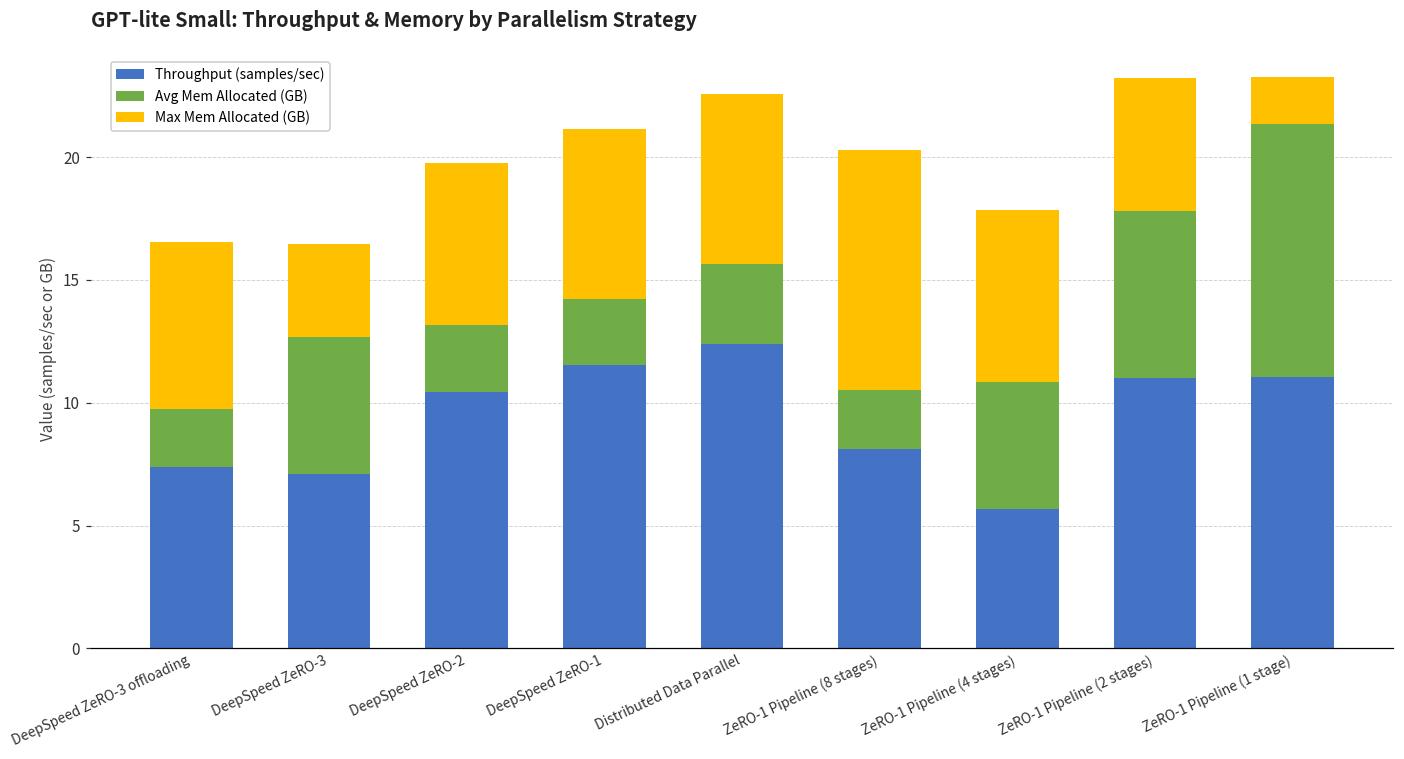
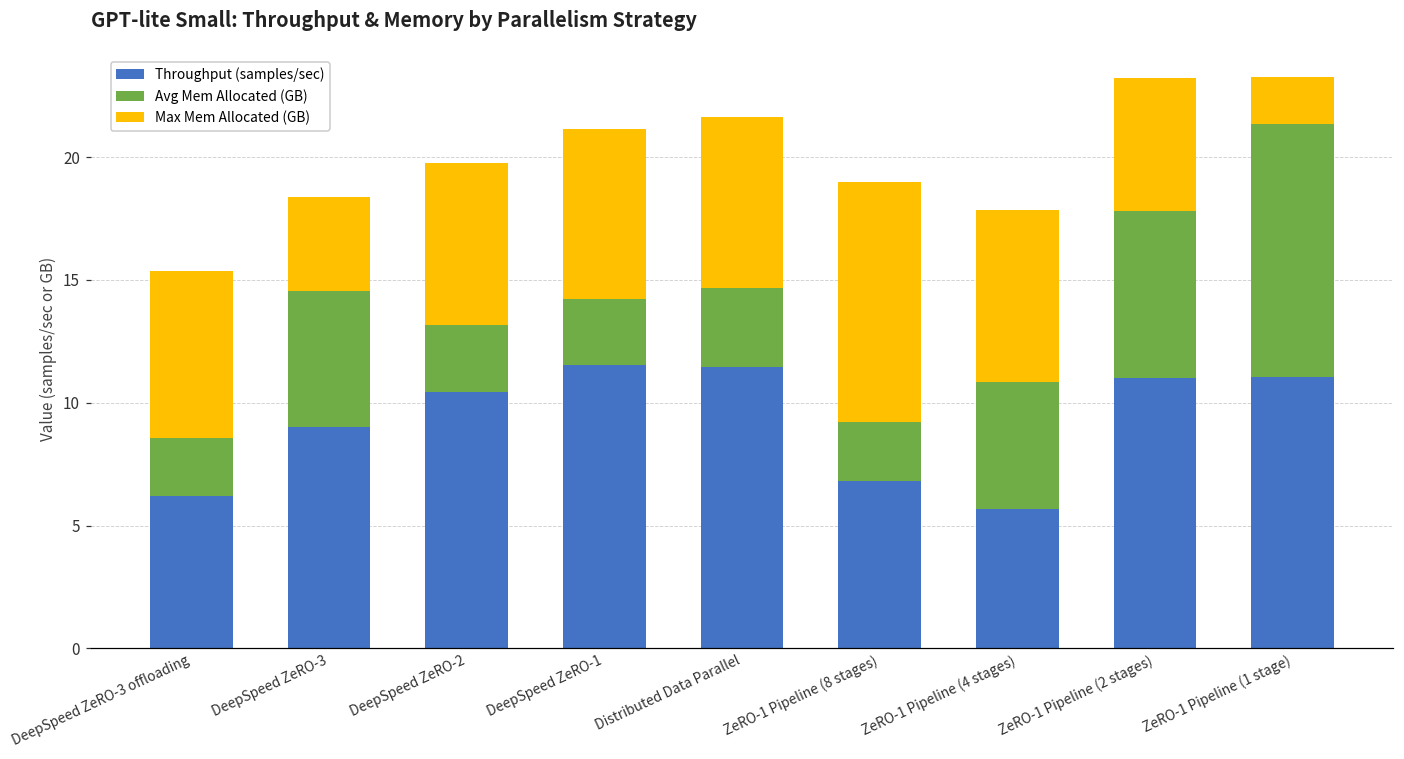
  {
    "Throughput (samples/sec)": {
-     "DeepSpeed ZeRO-3 offloading": 7.4,
-     "DeepSpeed ZeRO-3": 7.1,
+     "DeepSpeed ZeRO-3 offloading": 6.2,
+     "DeepSpeed ZeRO-3": 9.0,
      "DeepSpeed ZeRO-2": 10.4,
      "DeepSpeed ZeRO-1": 11.5,
-     "Distributed Data Parallel": 12.4,
-     "ZeRO-1 Pipeline (8 stages)": 8.1,
+     "Distributed Data Parallel": 11.5,
+     "ZeRO-1 Pipeline (8 stages)": 6.8,
      "ZeRO-1 Pipeline (4 stages)": 5.7,
      "ZeRO-1 Pipeline (2 stages)": 11.0,
      "ZeRO-1 Pipeline (1 stage)": 11.0
    },
    "Avg Mem Allocated (GB)": {
      "DeepSpeed ZeRO-3 offloading": 2.4,
      "DeepSpeed ZeRO-3": 5.6,
      "DeepSpeed ZeRO-2": 2.7,
      "DeepSpeed ZeRO-1": 2.7,
      "Distributed Data Parallel": 3.2,
      "ZeRO-1 Pipeline (8 stages)": 2.4,
      "ZeRO-1 Pipeline (4 stages)": 5.2,
      "ZeRO-1 Pipeline (2 stages)": 6.8,
      "ZeRO-1 Pipeline (1 stage)": 10.3
    },
    "Max Mem Allocated (GB)": {
      "DeepSpeed ZeRO-3 offloading": 6.8,
      "DeepSpeed ZeRO-3": 3.8,
      "DeepSpeed ZeRO-2": 6.6,
      "DeepSpeed ZeRO-1": 6.9,
      "Distributed Data Parallel": 6.9,
      "ZeRO-1 Pipeline (8 stages)": 9.8,
      "ZeRO-1 Pipeline (4 stages)": 7.0,
      "ZeRO-1 Pipeline (2 stages)": 5.4,
      "ZeRO-1 Pipeline (1 stage)": 1.9
    }
  }
